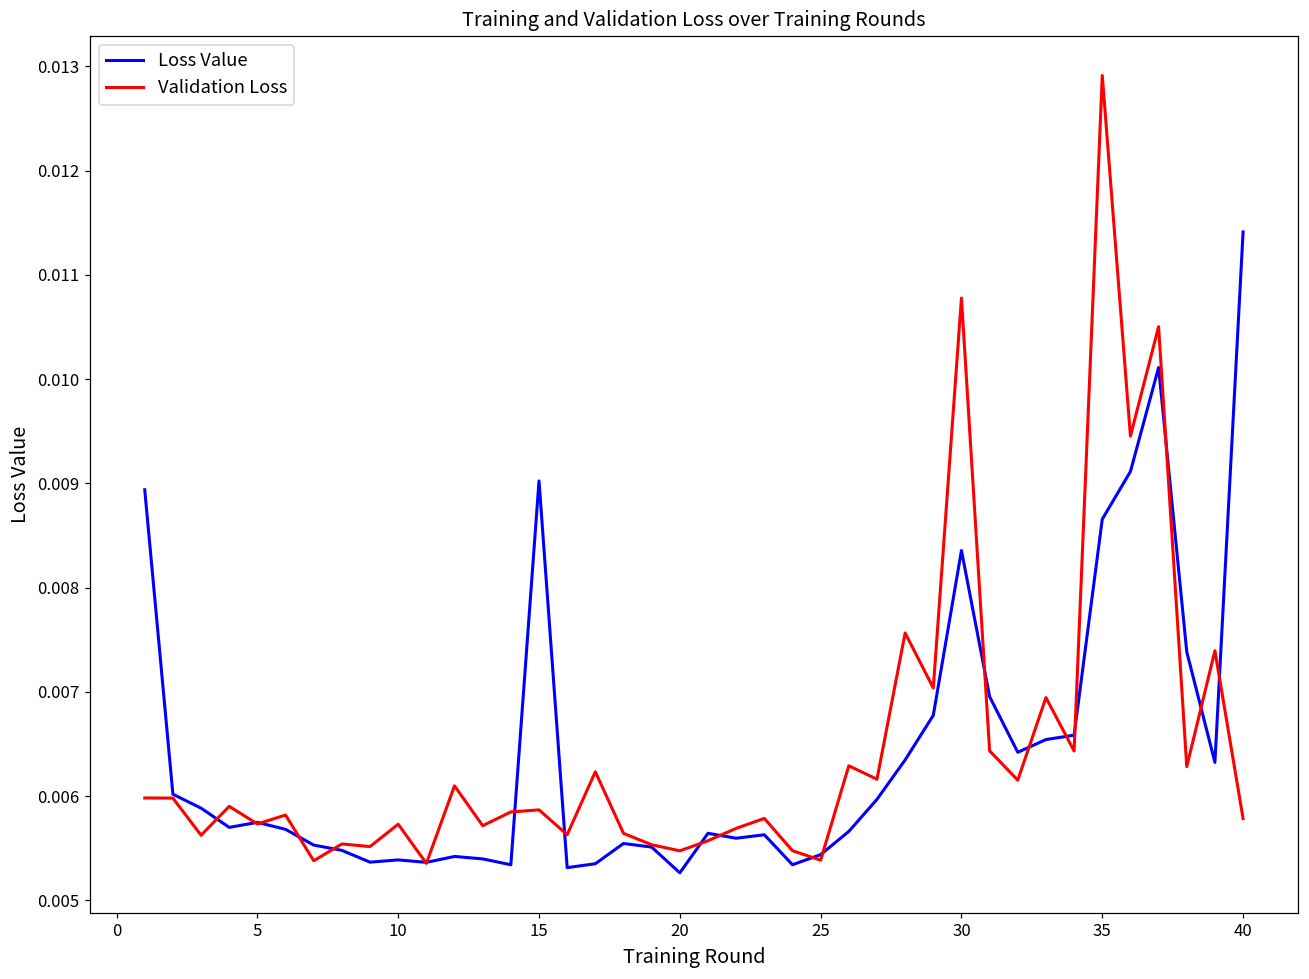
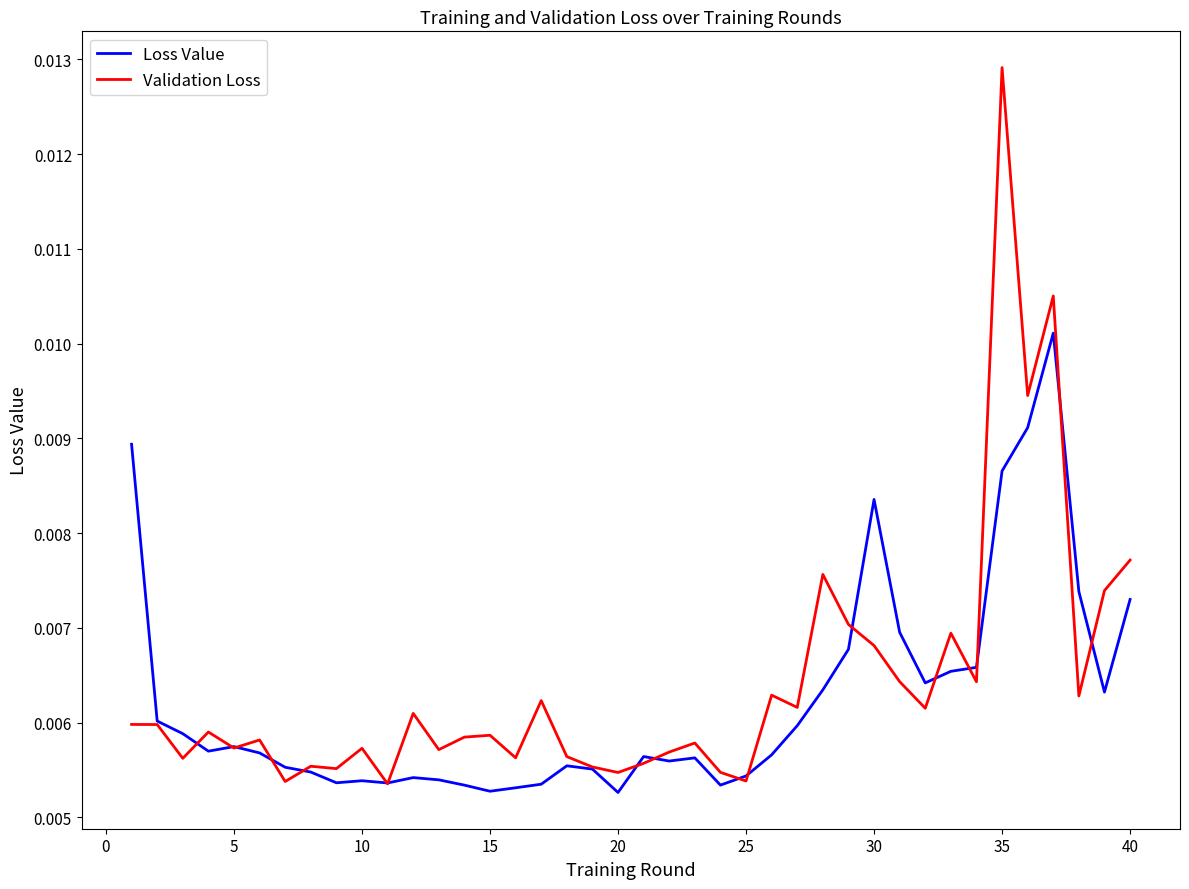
  {
    "Loss Value": {
      "10": 0.0054,
-     "15": 0.0090,
+     "15": 0.0053,
      "20": 0.0053,
      "25": 0.0054,
      "30": 0.0084,
      "35": 0.0087,
-     "40": 0.0114
+     "40": 0.0073
    },
    "Validation Loss": {
      "10": 0.0057,
      "15": 0.0059,
      "20": 0.0055,
      "25": 0.0054,
-     "30": 0.0108,
+     "30": 0.0068,
      "35": 0.0129,
-     "40": 0.0058
+     "40": 0.0077
    }
  }
